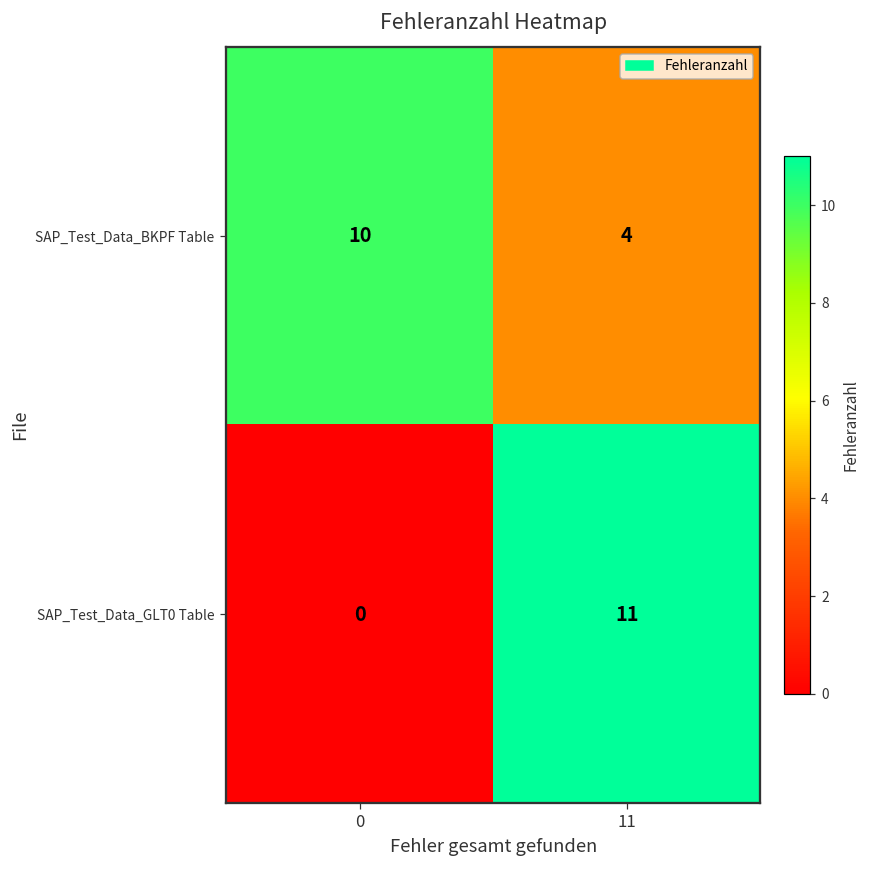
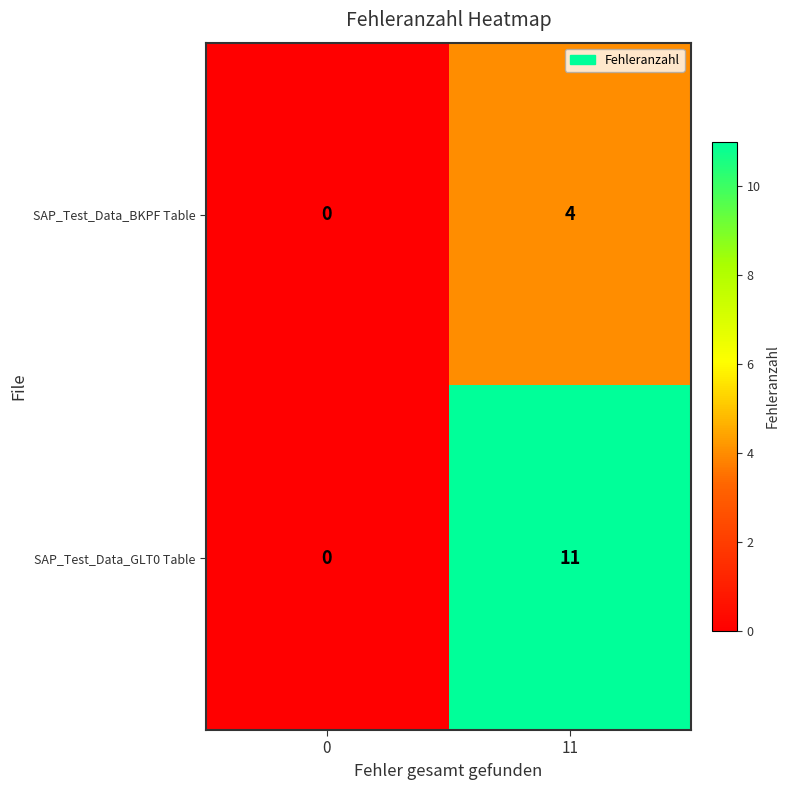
  {
    "SAP_Test_Data_BKPF Table": {
-     "0": 10,
+     "0": 0,
      "11": 4
    },
    "SAP_Test_Data_GLT0 Table": {
      "0": 0,
      "11": 11
    }
  }
